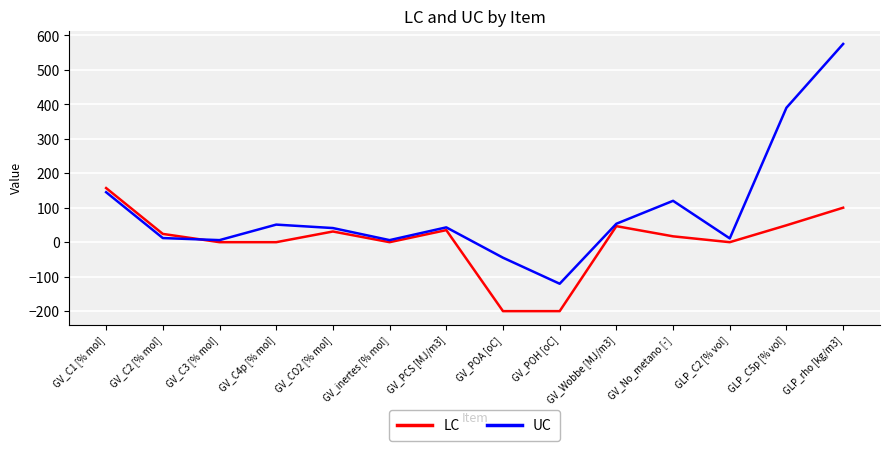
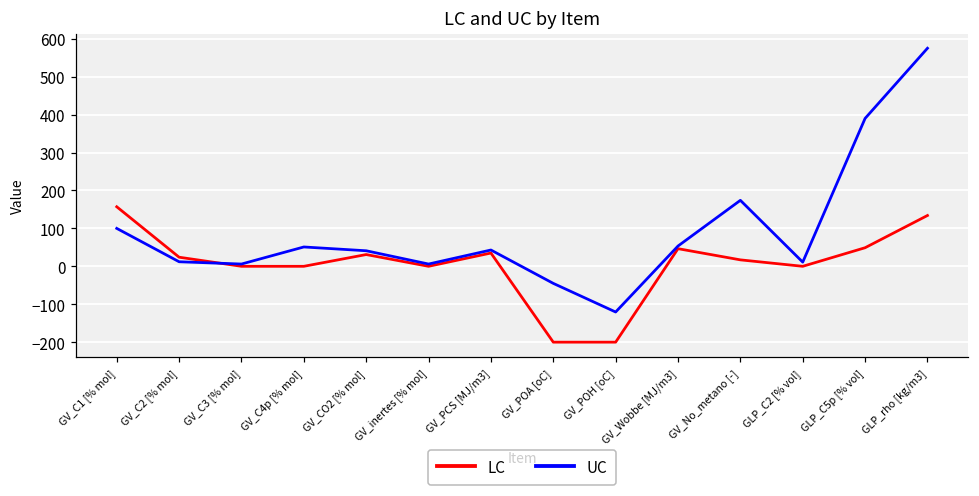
  {
    "LC": {
      "GV_C1 [% mol]": 160,
      "GV_C2 [% mol]": 20,
      "GV_C4p [% mol]": 0,
      "GV_CO2 [% mol]": 30,
      "GV_PCS [MJ/m3]": 40,
      "GV_POA [oC]": -200,
      "GV_POH [oC]": -200,
      "GV_No_metano [-]": 20,
      "GLP_C2 [% vol]": 0,
      "GLP_C5p [% vol]": 50,
-     "GLP_rho [kg/m3]": 100
+     "GLP_rho [kg/m3]": 130
    },
    "UC": {
-     "GV_C1 [% mol]": 150,
+     "GV_C1 [% mol]": 100,
      "GV_C2 [% mol]": 10,
      "GV_C4p [% mol]": 50,
      "GV_CO2 [% mol]": 40,
      "GV_PCS [MJ/m3]": 40,
      "GV_POA [oC]": -50,
      "GV_POH [oC]": -120,
-     "GV_No_metano [-]": 120,
+     "GV_No_metano [-]": 170,
      "GLP_C2 [% vol]": 10,
      "GLP_C5p [% vol]": 390,
      "GLP_rho [kg/m3]": 580
    }
  }
